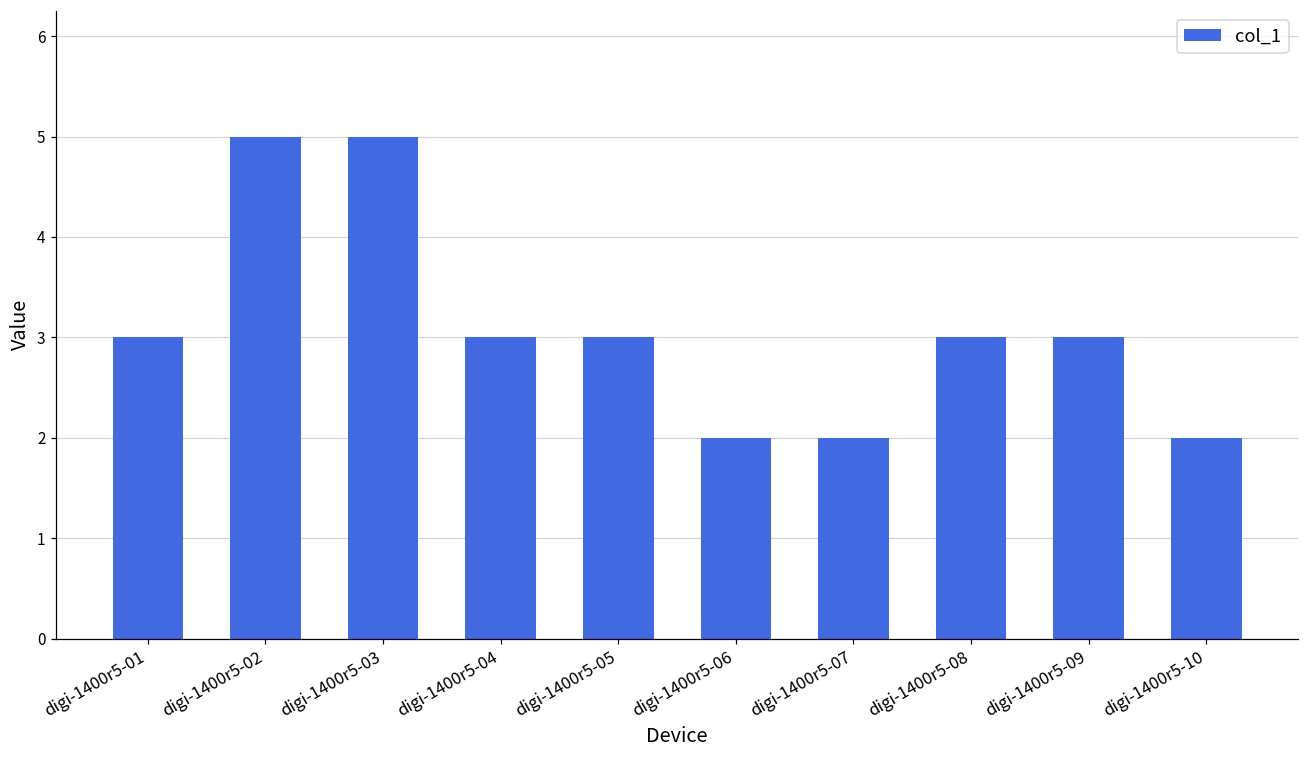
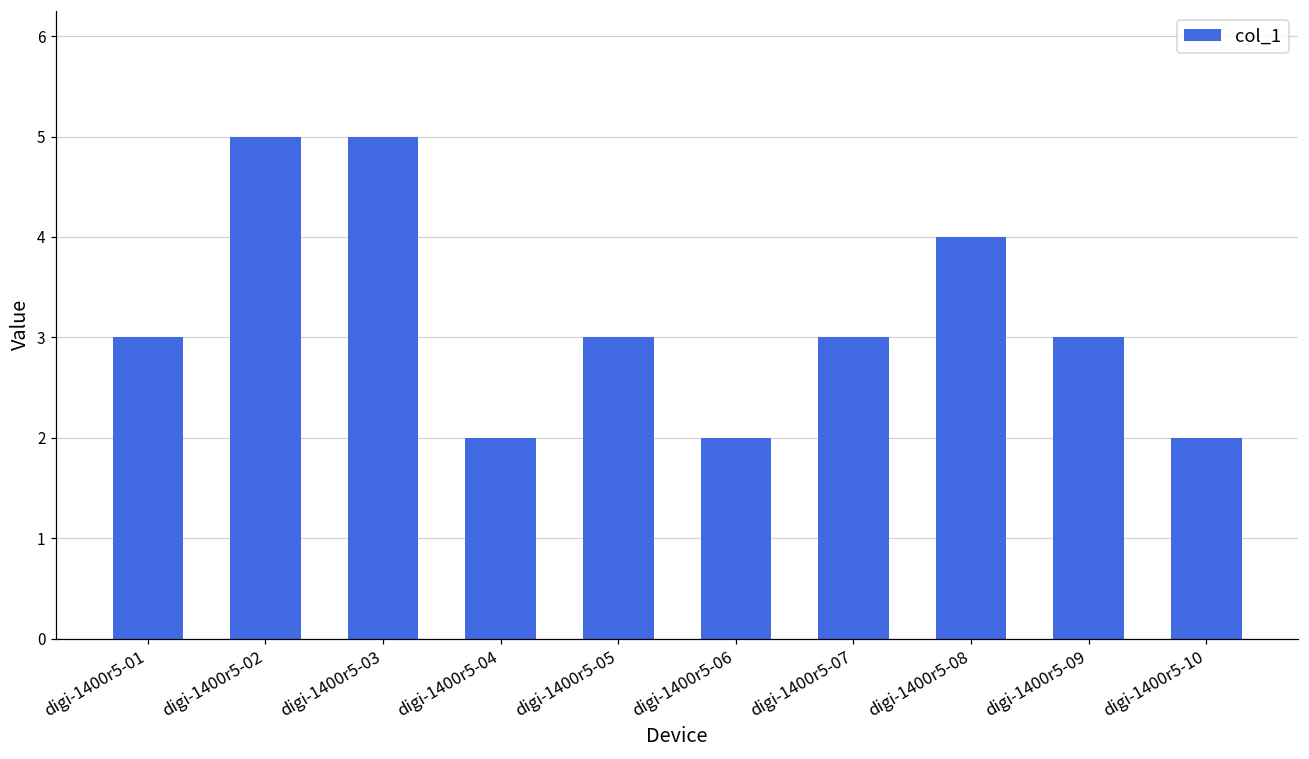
  {
    "digi-1400r5-01": 3,
    "digi-1400r5-02": 5,
    "digi-1400r5-03": 5,
-   "digi-1400r5-04": 3,
+   "digi-1400r5-04": 2,
    "digi-1400r5-05": 3,
    "digi-1400r5-06": 2,
-   "digi-1400r5-07": 2,
-   "digi-1400r5-08": 3,
+   "digi-1400r5-07": 3,
+   "digi-1400r5-08": 4,
    "digi-1400r5-09": 3,
    "digi-1400r5-10": 2
  }
